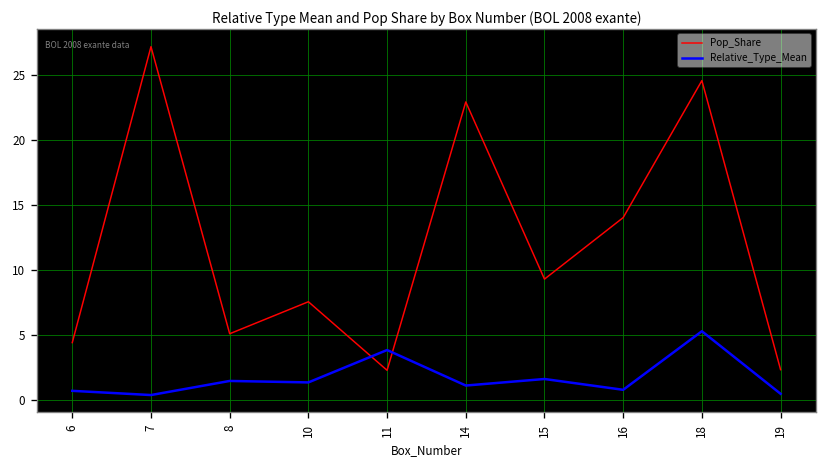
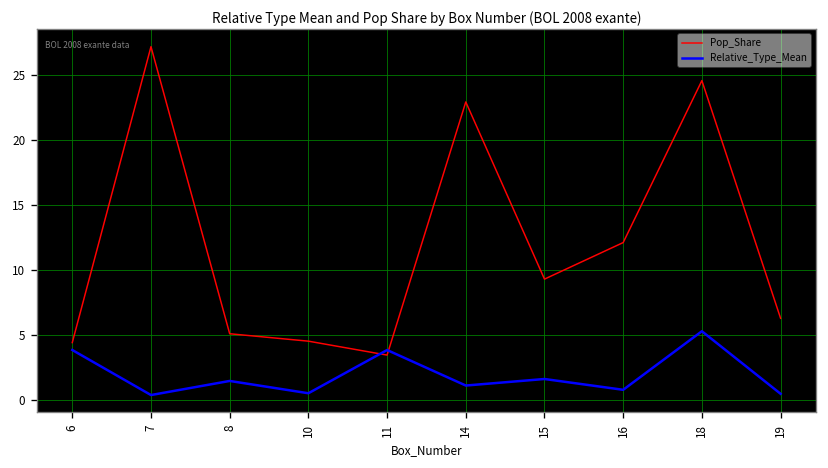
  {
    "Pop_Share": {
      "6": 4.4,
      "8": 5.1,
-     "10": 7.6,
-     "11": 2.3,
+     "10": 4.6,
+     "11": 3.5,
      "14": 22.9,
      "15": 9.3,
-     "16": 14.1,
+     "16": 12.1,
      "18": 24.6,
-     "19": 2.4
+     "19": 6.3
    },
    "Relative_Type_Mean": {
-     "6": 0.7,
+     "6": 3.9,
      "7": 0.4,
      "8": 1.5,
-     "10": 1.4,
+     "10": 0.5,
      "11": 3.9,
      "14": 1.1,
      "15": 1.6,
      "16": 0.8,
      "18": 5.3,
      "19": 0.5
    }
  }
